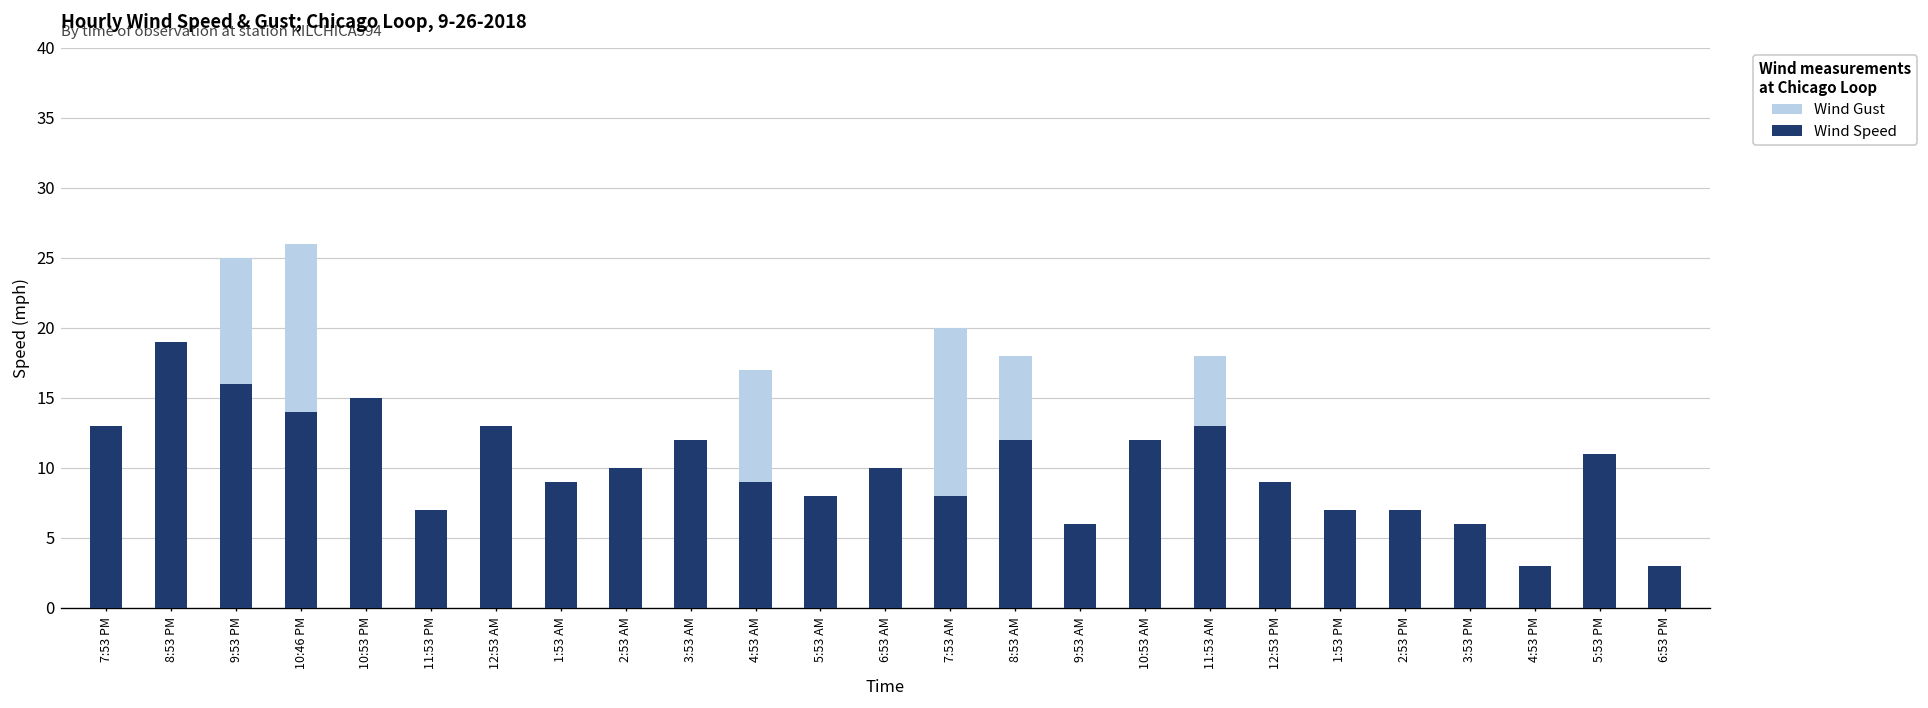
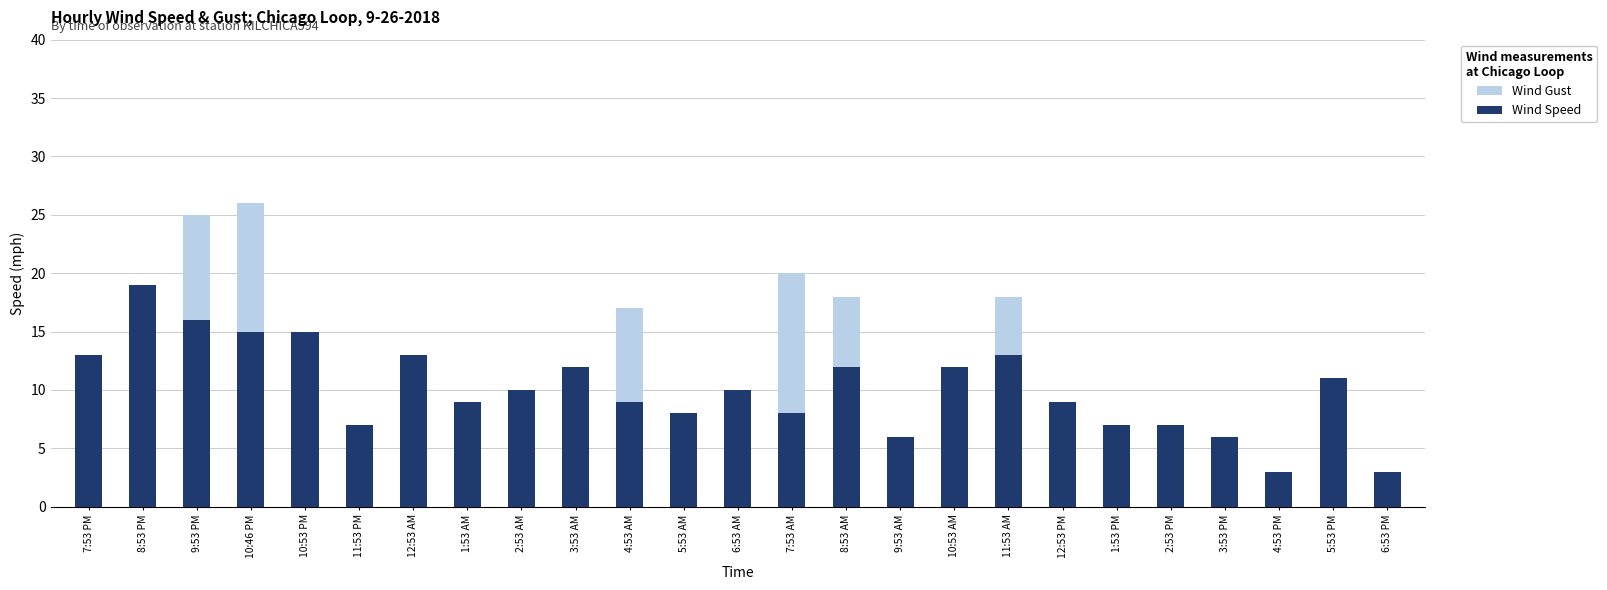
  {
    "Wind Gust": {
      "7:53 PM": 0,
      "8:53 PM": 0,
      "9:53 PM": 25,
      "10:46 PM": 26,
      "10:53 PM": 0,
      "11:53 PM": 0,
      "12:53 AM": 0,
      "1:53 AM": 0,
      "2:53 AM": 0,
      "3:53 AM": 0,
      "4:53 AM": 17,
      "5:53 AM": 0,
      "6:53 AM": 0,
      "7:53 AM": 20,
      "8:53 AM": 18,
      "9:53 AM": 0,
      "10:53 AM": 0,
      "11:53 AM": 18,
      "12:53 PM": 0,
      "1:53 PM": 0,
      "2:53 PM": 0,
      "3:53 PM": 0,
      "4:53 PM": 0,
      "5:53 PM": 0,
      "6:53 PM": 0
    },
    "Wind Speed": {
      "7:53 PM": 13,
      "8:53 PM": 19,
-     "10:46 PM": 14,
+     "10:46 PM": 15,
      "10:53 PM": 15,
      "11:53 PM": 7,
      "12:53 AM": 13,
      "1:53 AM": 9,
      "2:53 AM": 10,
      "3:53 AM": 12,
      "5:53 AM": 8,
      "6:53 AM": 10,
      "9:53 AM": 6,
      "10:53 AM": 12,
      "12:53 PM": 9,
      "1:53 PM": 7,
      "2:53 PM": 7,
      "3:53 PM": 6,
      "4:53 PM": 3,
      "5:53 PM": 11,
      "6:53 PM": 3
    }
  }
